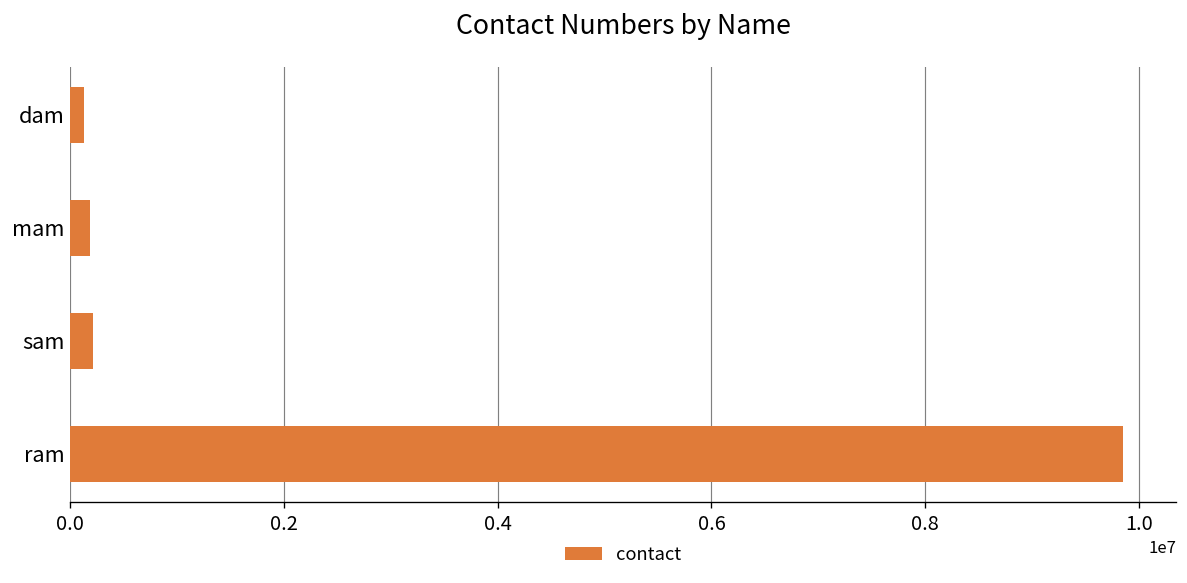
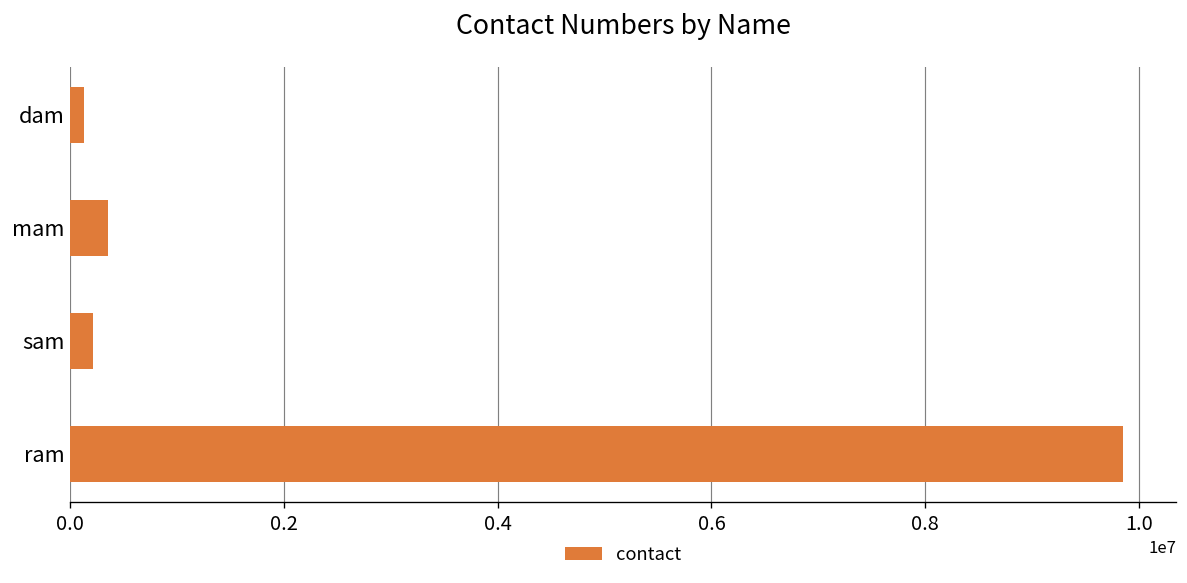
  {
    "dam": 100000,
-   "mam": 200000,
+   "mam": 300000,
    "sam": 200000,
    "ram": 9900000
  }
